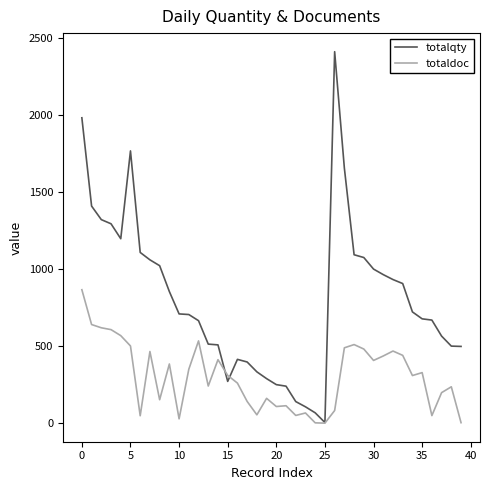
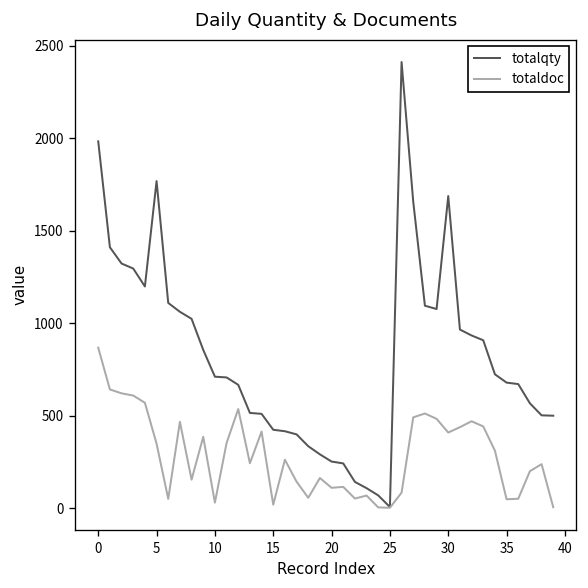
  {
    "totalqty": {
      "0": 1980,
      "5": 1770,
      "10": 710,
-     "15": 270,
+     "15": 420,
      "20": 250,
-     "30": 1000,
+     "30": 1690,
      "35": 680
    },
    "totaldoc": {
      "0": 870,
-     "5": 500,
+     "5": 350,
      "10": 30,
-     "15": 310,
+     "15": 20,
      "20": 110,
      "30": 410,
-     "35": 330
+     "35": 50
    }
  }
